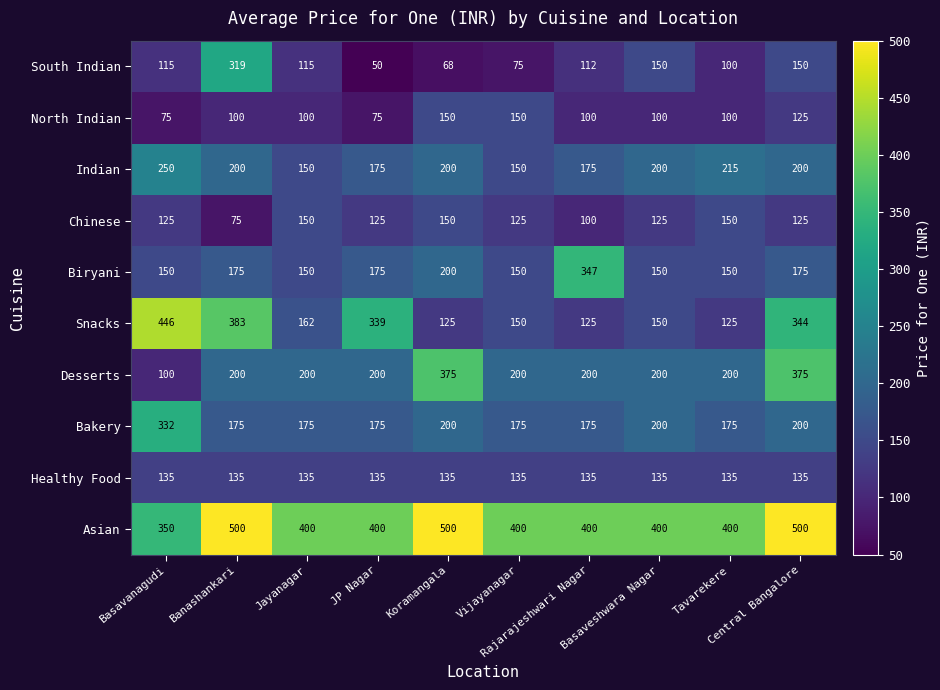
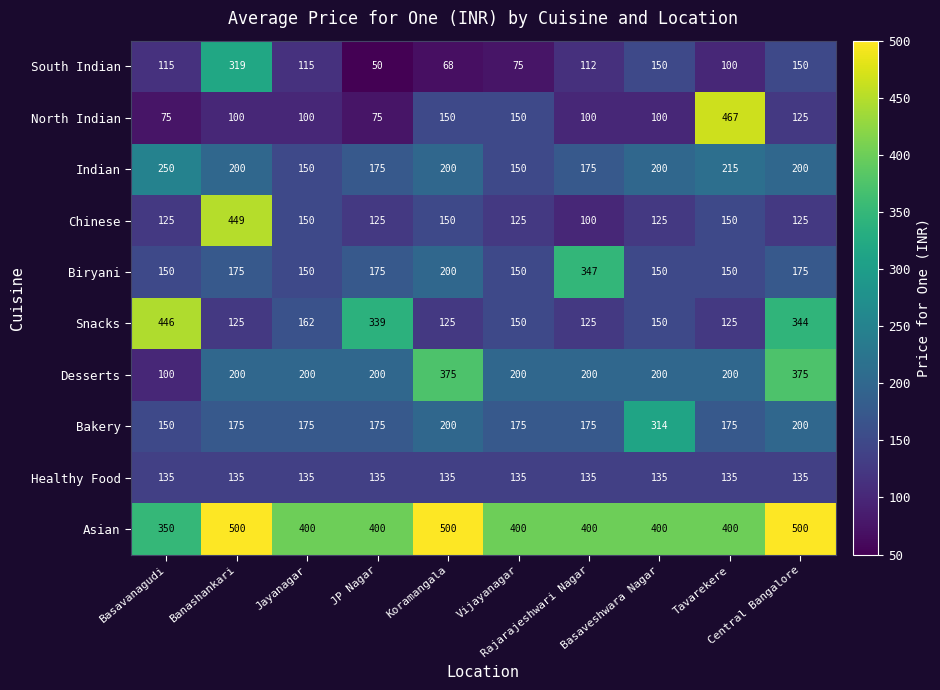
  {
    "South Indian": {
      "Basavanagudi": 115,
      "Banashankari": 319,
      "Jayanagar": 115,
      "JP Nagar": 50,
      "Koramangala": 68,
      "Vijayanagar": 75,
      "Rajarajeshwari Nagar": 112,
      "Basaveshwara Nagar": 150,
      "Tavarekere": 100,
      "Central Bangalore": 150
    },
    "North Indian": {
      "Basavanagudi": 75,
      "Banashankari": 100,
      "Jayanagar": 100,
      "JP Nagar": 75,
      "Koramangala": 150,
      "Vijayanagar": 150,
      "Rajarajeshwari Nagar": 100,
      "Basaveshwara Nagar": 100,
-     "Tavarekere": 100,
+     "Tavarekere": 467,
      "Central Bangalore": 125
    },
    "Indian": {
      "Basavanagudi": 250,
      "Banashankari": 200,
      "Jayanagar": 150,
      "JP Nagar": 175,
      "Koramangala": 200,
      "Vijayanagar": 150,
      "Rajarajeshwari Nagar": 175,
      "Basaveshwara Nagar": 200,
      "Tavarekere": 215,
      "Central Bangalore": 200
    },
    "Chinese": {
      "Basavanagudi": 125,
-     "Banashankari": 75,
+     "Banashankari": 449,
      "Jayanagar": 150,
      "JP Nagar": 125,
      "Koramangala": 150,
      "Vijayanagar": 125,
      "Rajarajeshwari Nagar": 100,
      "Basaveshwara Nagar": 125,
      "Tavarekere": 150,
      "Central Bangalore": 125
    },
    "Biryani": {
      "Basavanagudi": 150,
      "Banashankari": 175,
      "Jayanagar": 150,
      "JP Nagar": 175,
      "Koramangala": 200,
      "Vijayanagar": 150,
      "Rajarajeshwari Nagar": 347,
      "Basaveshwara Nagar": 150,
      "Tavarekere": 150,
      "Central Bangalore": 175
    },
    "Snacks": {
      "Basavanagudi": 446,
-     "Banashankari": 383,
+     "Banashankari": 125,
      "Jayanagar": 162,
      "JP Nagar": 339,
      "Koramangala": 125,
      "Vijayanagar": 150,
      "Rajarajeshwari Nagar": 125,
      "Basaveshwara Nagar": 150,
      "Tavarekere": 125,
      "Central Bangalore": 344
    },
    "Desserts": {
      "Basavanagudi": 100,
      "Banashankari": 200,
      "Jayanagar": 200,
      "JP Nagar": 200,
      "Koramangala": 375,
      "Vijayanagar": 200,
      "Rajarajeshwari Nagar": 200,
      "Basaveshwara Nagar": 200,
      "Tavarekere": 200,
      "Central Bangalore": 375
    },
    "Bakery": {
-     "Basavanagudi": 332,
+     "Basavanagudi": 150,
      "Banashankari": 175,
      "Jayanagar": 175,
      "JP Nagar": 175,
      "Koramangala": 200,
      "Vijayanagar": 175,
      "Rajarajeshwari Nagar": 175,
-     "Basaveshwara Nagar": 200,
+     "Basaveshwara Nagar": 314,
      "Tavarekere": 175,
      "Central Bangalore": 200
    },
    "Healthy Food": {
      "Basavanagudi": 135,
      "Banashankari": 135,
      "Jayanagar": 135,
      "JP Nagar": 135,
      "Koramangala": 135,
      "Vijayanagar": 135,
      "Rajarajeshwari Nagar": 135,
      "Basaveshwara Nagar": 135,
      "Tavarekere": 135,
      "Central Bangalore": 135
    },
    "Asian": {
      "Basavanagudi": 350,
      "Banashankari": 500,
      "Jayanagar": 400,
      "JP Nagar": 400,
      "Koramangala": 500,
      "Vijayanagar": 400,
      "Rajarajeshwari Nagar": 400,
      "Basaveshwara Nagar": 400,
      "Tavarekere": 400,
      "Central Bangalore": 500
    }
  }
